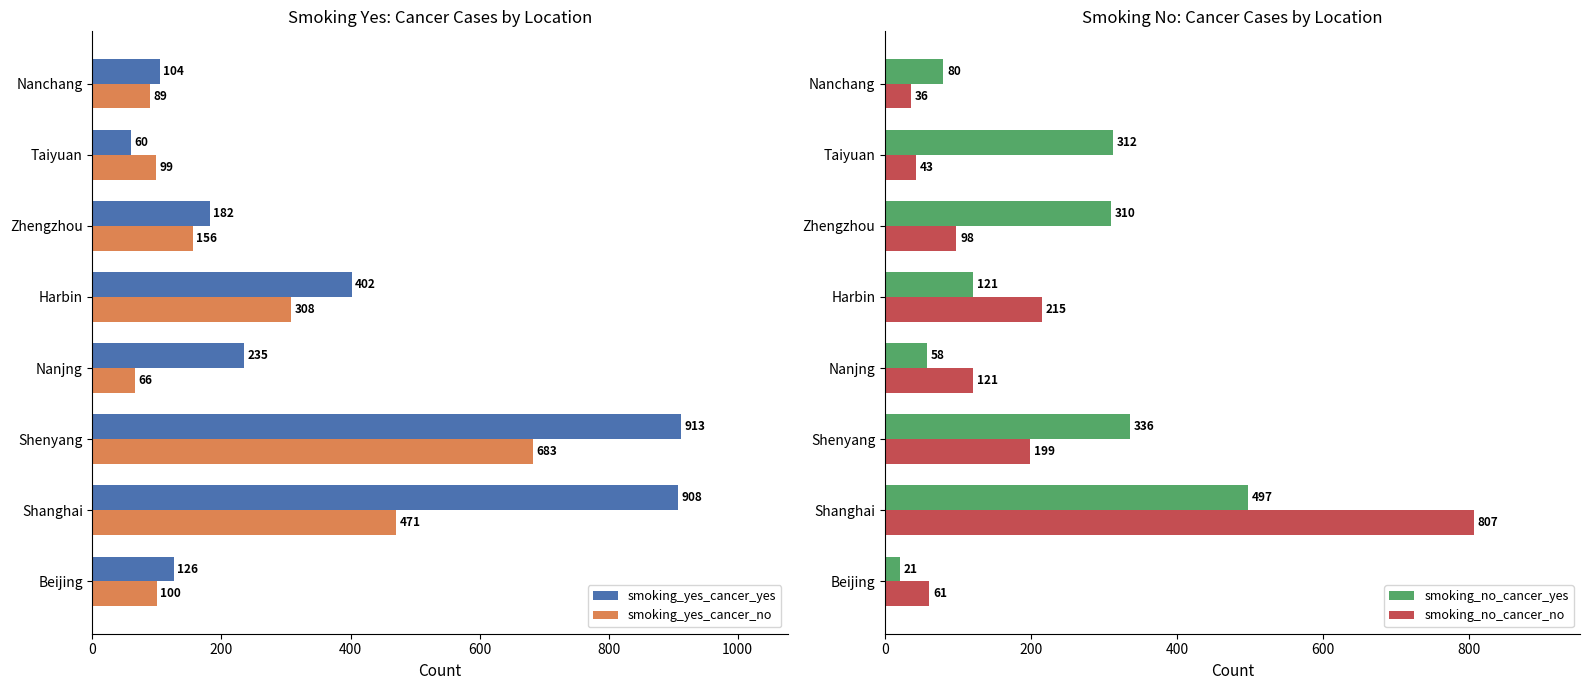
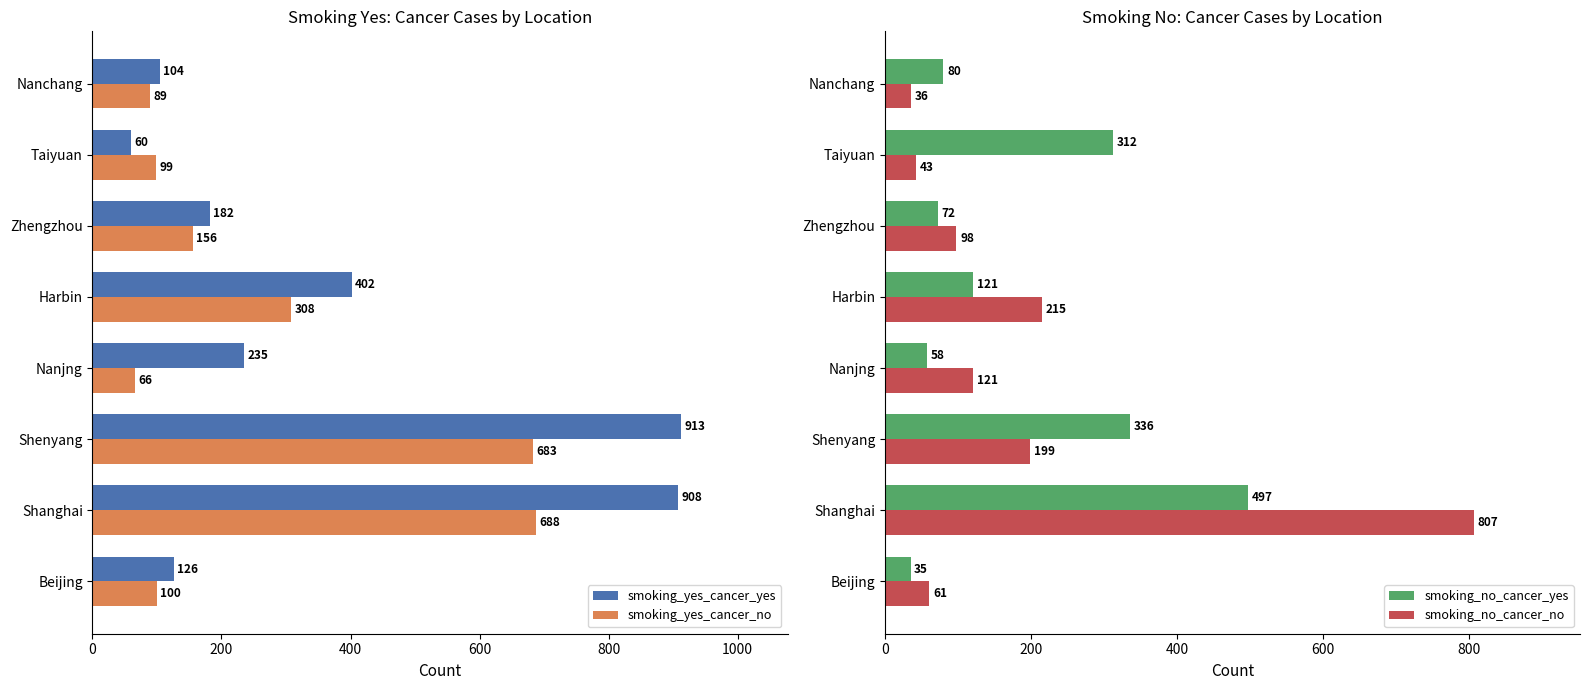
  {
    "Smoking Yes: Cancer Cases by Location": {
      "smoking_yes_cancer_yes": {
        "Nanchang": 104,
        "Taiyuan": 60,
        "Zhengzhou": 182,
        "Harbin": 402,
        "Nanjng": 235,
        "Shenyang": 913,
        "Shanghai": 908,
        "Beijing": 126
      },
      "smoking_yes_cancer_no": {
        "Nanchang": 89,
        "Taiyuan": 99,
        "Zhengzhou": 156,
        "Harbin": 308,
        "Nanjng": 66,
        "Shenyang": 683,
-       "Shanghai": 471,
+       "Shanghai": 688,
        "Beijing": 100
      }
    },
    "Smoking No: Cancer Cases by Location": {
      "smoking_no_cancer_yes": {
        "Nanchang": 80,
        "Taiyuan": 312,
-       "Zhengzhou": 310,
+       "Zhengzhou": 72,
        "Harbin": 121,
        "Nanjng": 58,
        "Shenyang": 336,
        "Shanghai": 497,
-       "Beijing": 21
+       "Beijing": 35
      },
      "smoking_no_cancer_no": {
        "Nanchang": 36,
        "Taiyuan": 43,
        "Zhengzhou": 98,
        "Harbin": 215,
        "Nanjng": 121,
        "Shenyang": 199,
        "Shanghai": 807,
        "Beijing": 61
      }
    }
  }
